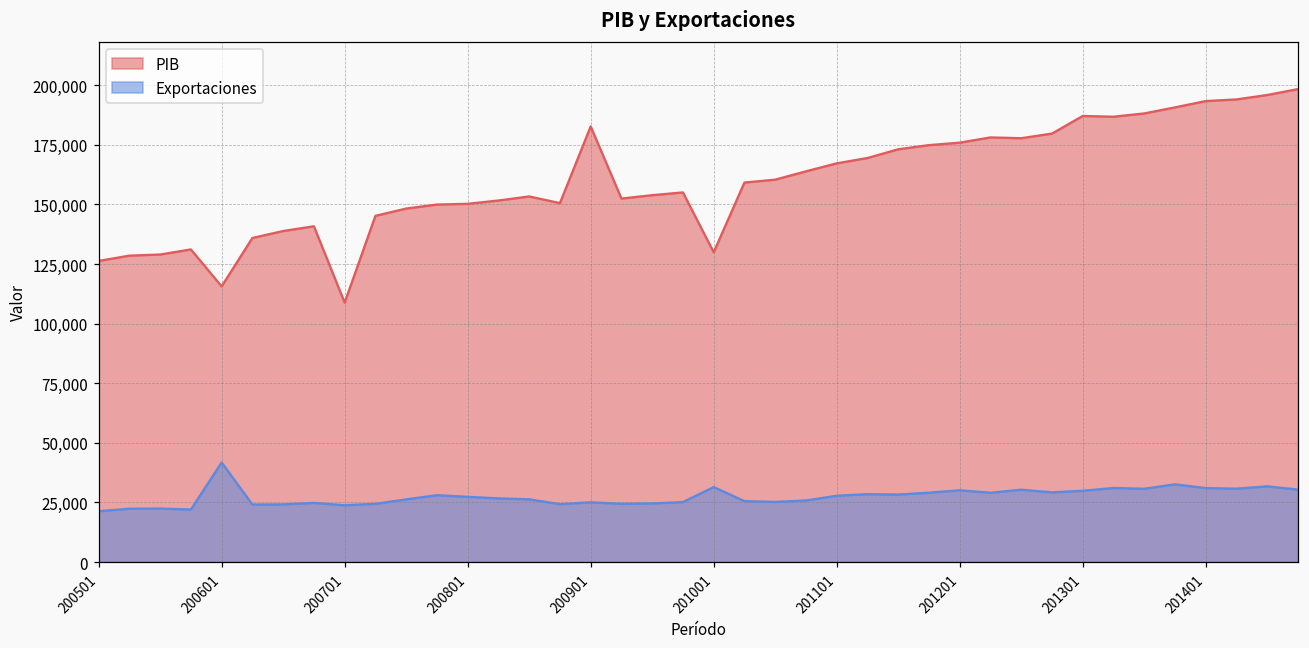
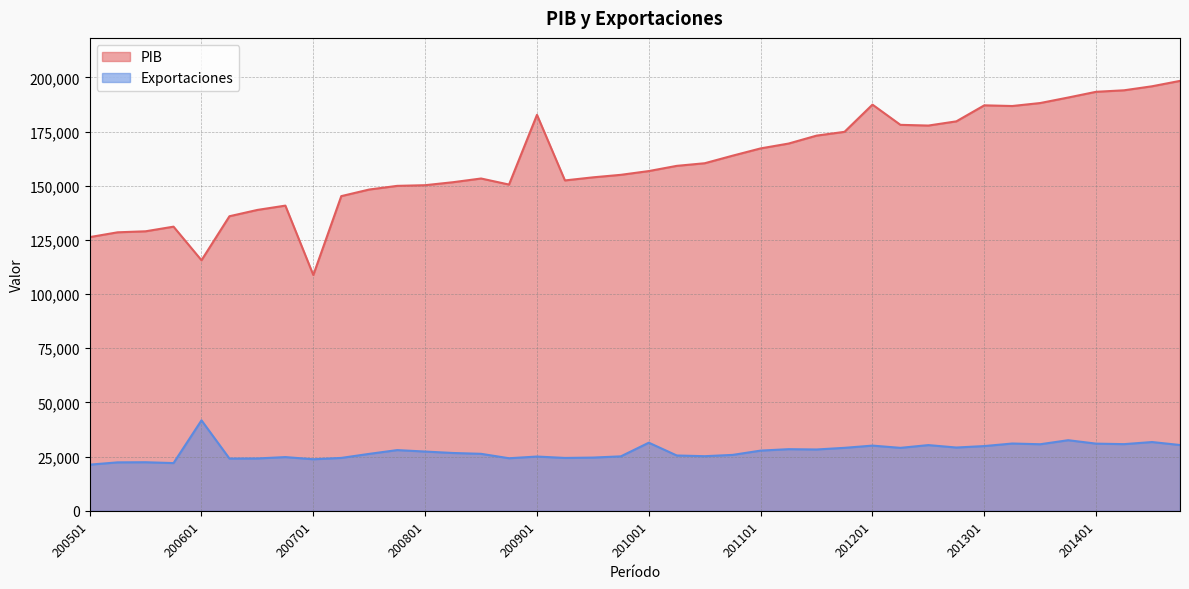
  {
    "PIB": {
      "200501": "126,000",
      "200601": "116,000",
      "200701": "109,000",
      "200801": "150,000",
      "200901": "183,000",
-     "201001": "130,000",
+     "201001": "157,000",
      "201101": "167,000",
-     "201201": "176,000",
+     "201201": "187,000",
      "201301": "187,000",
      "201401": "193,000"
    },
    "Exportaciones": {
      "200501": "21,000",
      "200601": "42,000",
      "200701": "24,000",
      "200801": "27,000",
      "200901": "25,000",
      "201001": "31,000",
      "201101": "28,000",
      "201201": "30,000",
      "201301": "30,000",
      "201401": "31,000"
    }
  }
